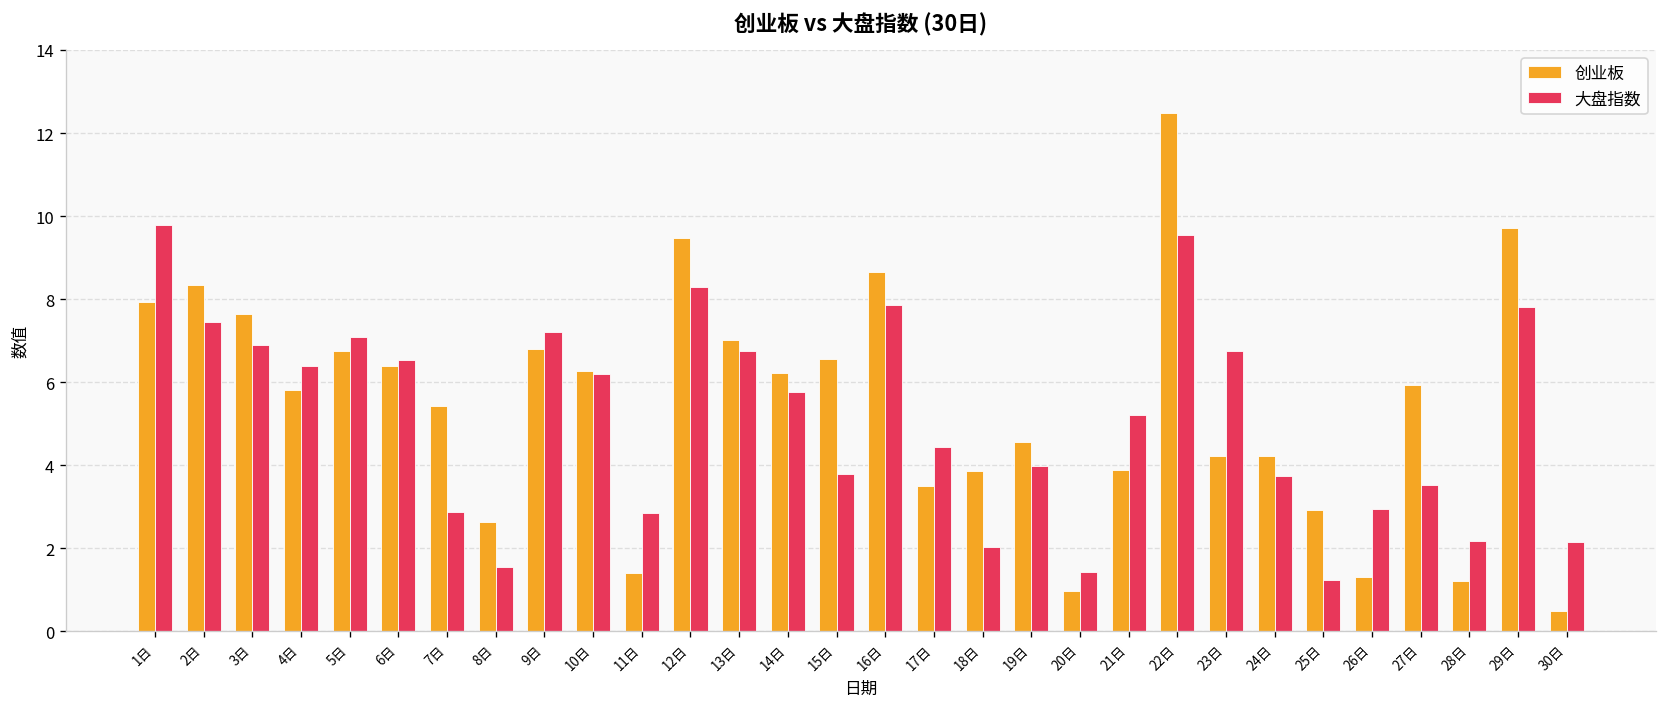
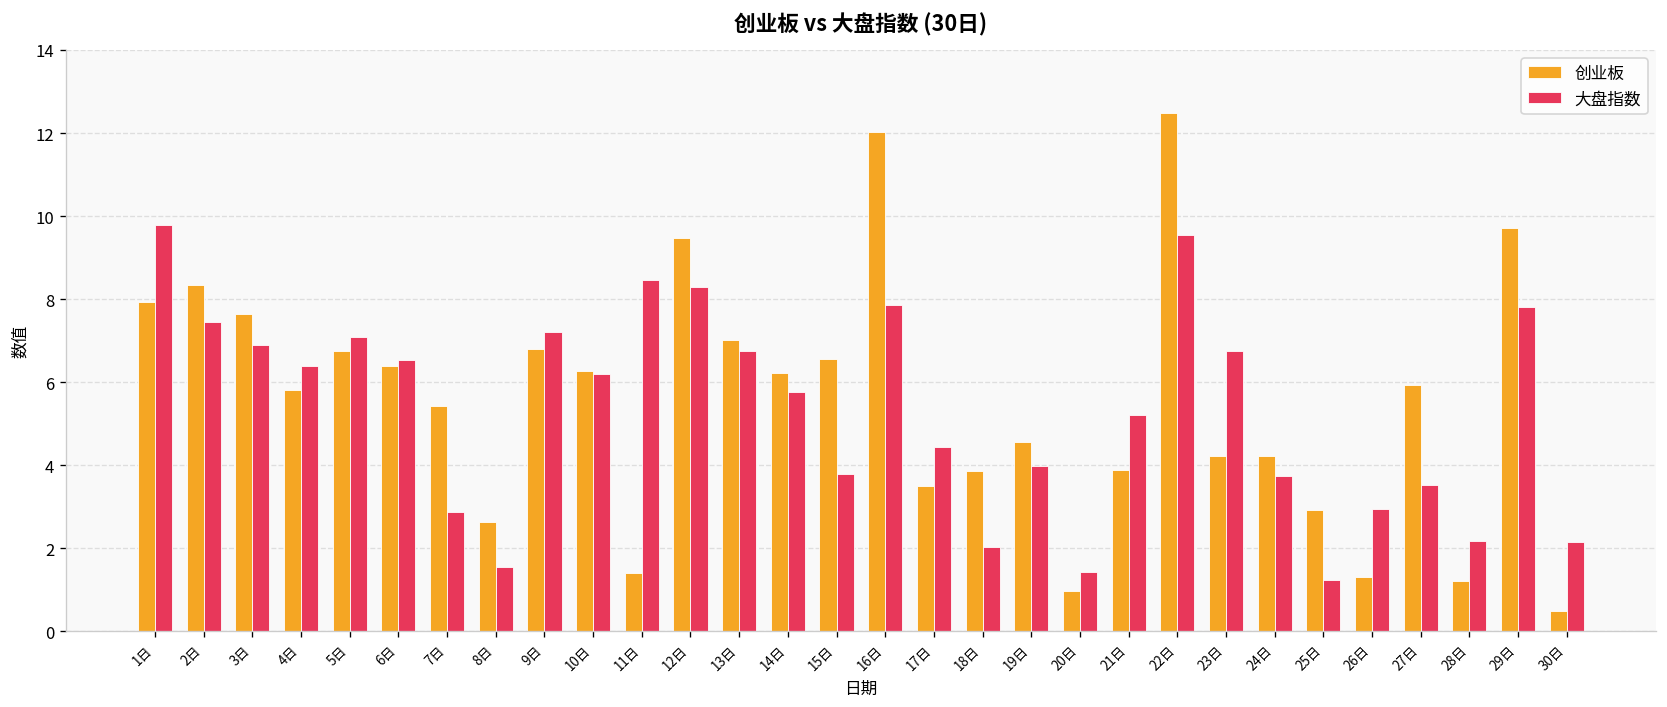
  {
    "创业板": {
      "1日": 7.9,
      "2日": 8.4,
      "3日": 7.7,
      "4日": 5.8,
      "5日": 6.8,
      "6日": 6.4,
      "7日": 5.4,
      "8日": 2.6,
      "9日": 6.8,
      "10日": 6.3,
      "11日": 1.4,
      "12日": 9.5,
      "13日": 7.0,
      "14日": 6.2,
      "15日": 6.6,
-     "16日": 8.7,
+     "16日": 12.0,
      "17日": 3.5,
      "18日": 3.9,
      "19日": 4.6,
      "20日": 1.0,
      "21日": 3.9,
      "22日": 12.5,
      "23日": 4.2,
      "24日": 4.2,
      "25日": 2.9,
      "26日": 1.3,
      "27日": 5.9,
      "28日": 1.2,
      "29日": 9.7,
      "30日": 0.5
    },
    "大盘指数": {
      "1日": 9.8,
      "2日": 7.5,
      "3日": 6.9,
      "4日": 6.4,
      "5日": 7.1,
      "6日": 6.5,
      "7日": 2.9,
      "8日": 1.6,
      "9日": 7.2,
      "10日": 6.2,
-     "11日": 2.9,
+     "11日": 8.5,
      "12日": 8.3,
      "13日": 6.8,
      "14日": 5.8,
      "15日": 3.8,
      "16日": 7.9,
      "17日": 4.4,
      "18日": 2.0,
      "19日": 4.0,
      "20日": 1.4,
      "21日": 5.2,
      "22日": 9.6,
      "23日": 6.7,
      "24日": 3.8,
      "25日": 1.2,
      "26日": 2.9,
      "27日": 3.5,
      "28日": 2.2,
      "29日": 7.8,
      "30日": 2.1
    }
  }
